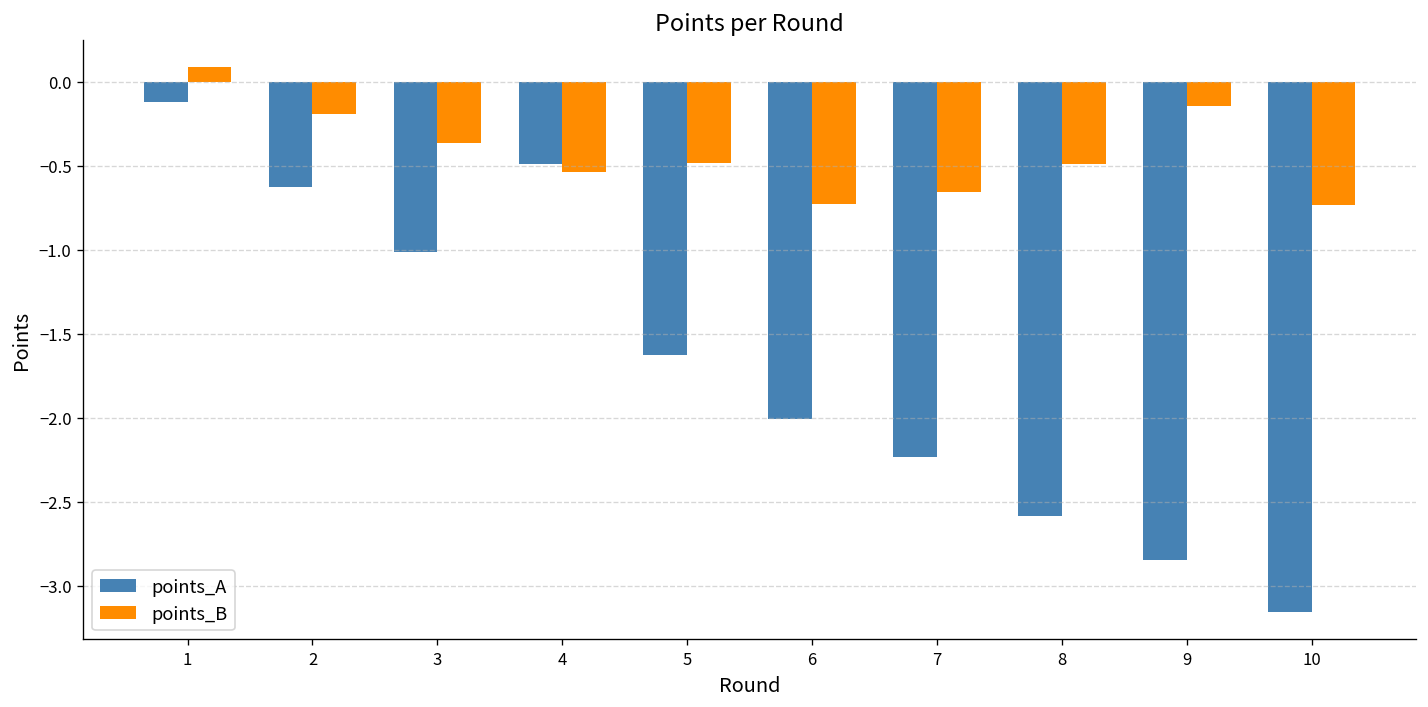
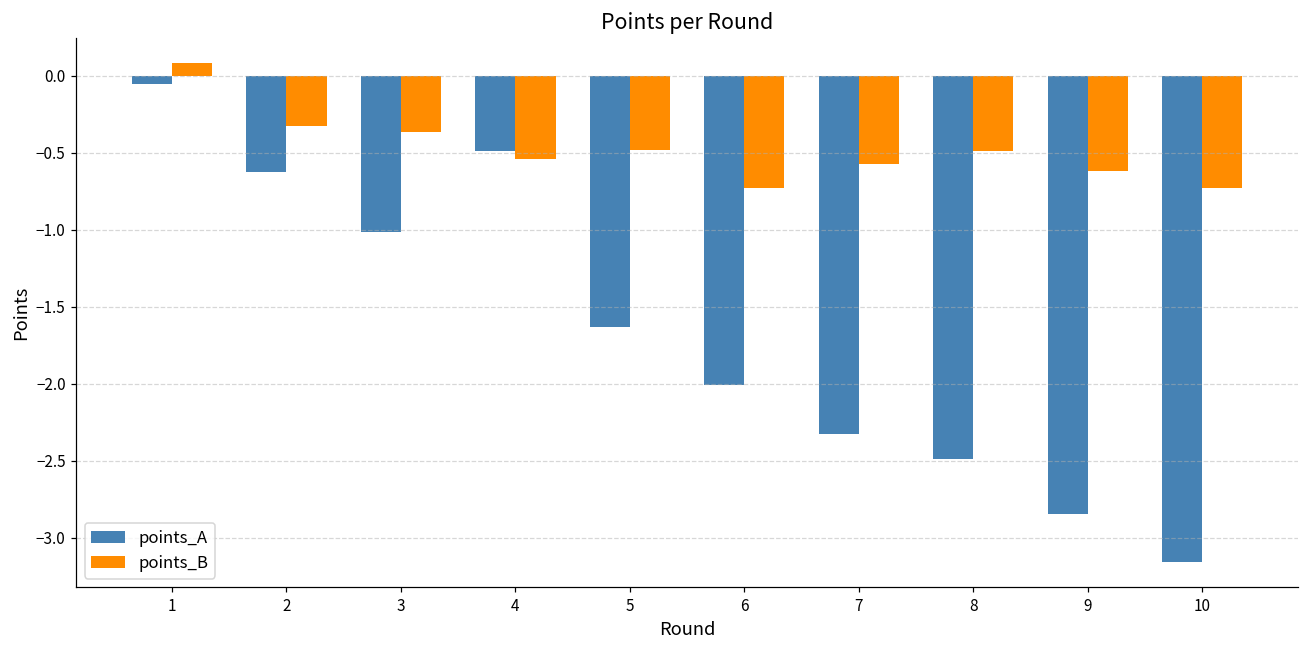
  {
    "points_A": {
-     "1": -0.12,
+     "1": -0.05,
      "2": -0.62,
      "3": -1.02,
      "4": -0.49,
      "5": -1.63,
      "6": -2.00,
-     "7": -2.23,
-     "8": -2.59,
+     "7": -2.32,
+     "8": -2.48,
      "9": -2.85,
      "10": -3.16
    },
    "points_B": {
      "1": 0.09,
-     "2": -0.19,
+     "2": -0.32,
      "3": -0.36,
      "4": -0.54,
      "5": -0.48,
      "6": -0.72,
-     "7": -0.66,
+     "7": -0.57,
      "8": -0.49,
-     "9": -0.14,
+     "9": -0.62,
      "10": -0.73
    }
  }
